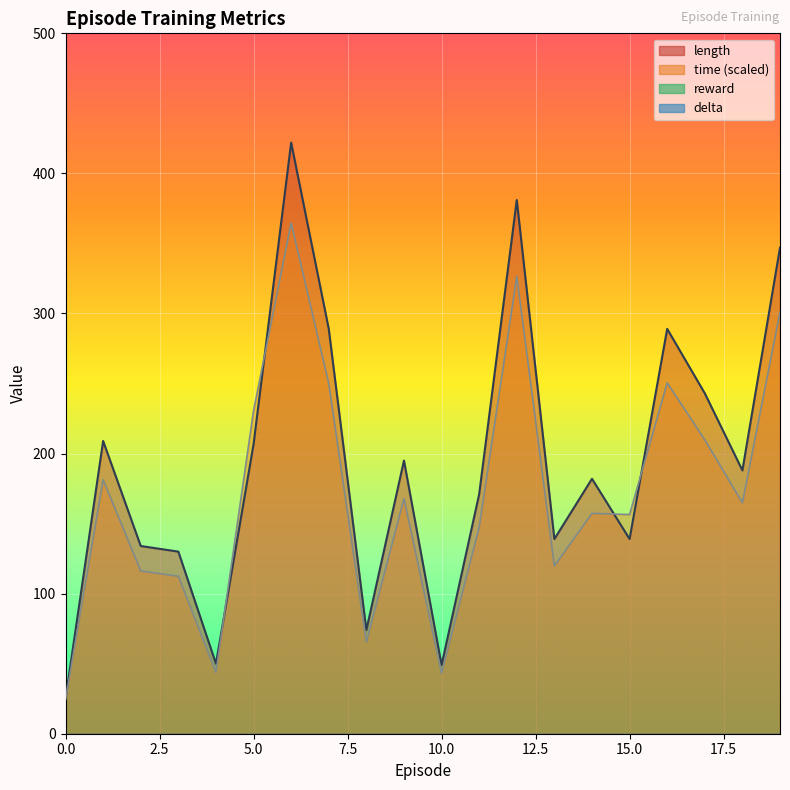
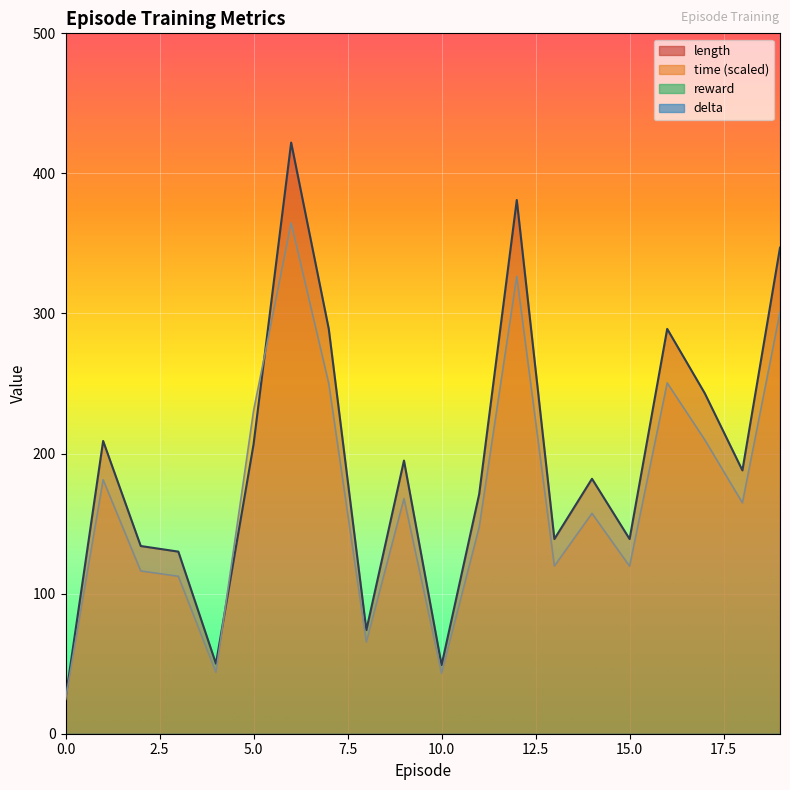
  {
    "length": {
      "5.0": 207,
      "10.0": 49,
      "15.0": 139
    },
    "time (scaled)": {
      "5.0": 231,
      "10.0": 43,
-     "15.0": 156
+     "15.0": 120
    },
    "delta": {
      "0.0": 0,
      "5.0": 0,
      "10.0": 0,
      "15.0": 0
    }
  }
